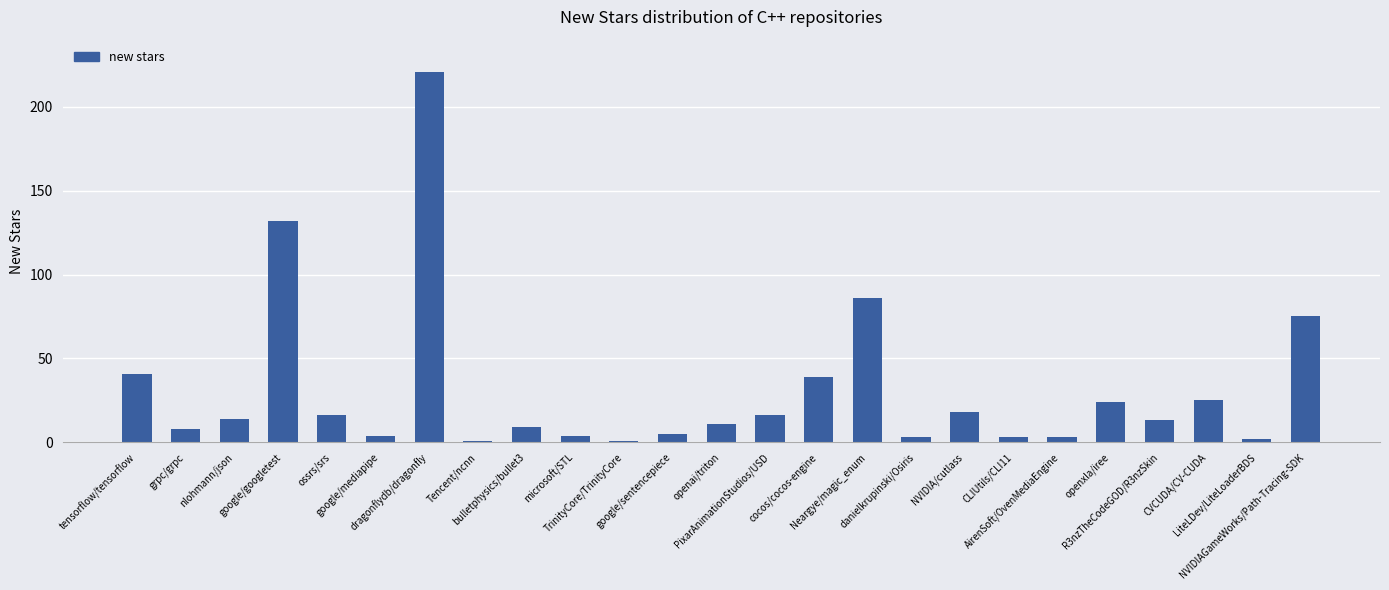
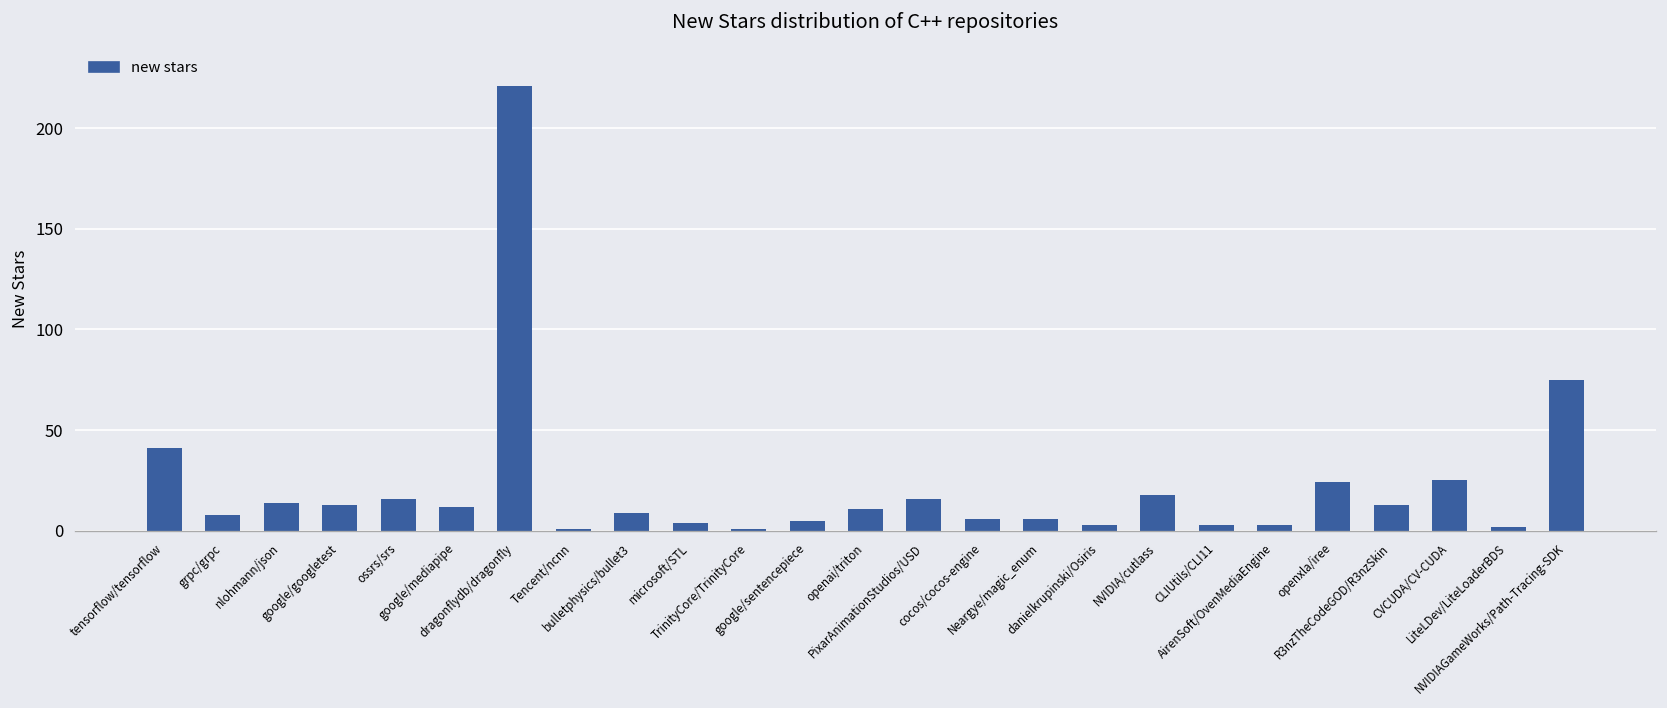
  {
    "tensorflow/tensorflow": 41,
    "grpc/grpc": 8,
    "nlohmann/json": 14,
-   "google/googletest": 132,
+   "google/googletest": 13,
    "ossrs/srs": 16,
-   "google/mediapipe": 4,
+   "google/mediapipe": 12,
    "dragonflydb/dragonfly": 221,
    "bulletphysics/bullet3": 9,
    "microsoft/STL": 4,
    "google/sentencepiece": 5,
    "openai/triton": 11,
    "PixarAnimationStudios/USD": 16,
-   "cocos/cocos-engine": 39,
-   "Neargye/magic_enum": 86,
+   "cocos/cocos-engine": 6,
+   "Neargye/magic_enum": 6,
    "danielkrupinski/Osiris": 3,
    "NVIDIA/cutlass": 18,
    "CLIUtils/CLI11": 3,
    "AirenSoft/OvenMediaEngine": 3,
    "openxla/iree": 24,
    "R3nzTheCodeGOD/R3nzSkin": 13,
    "CVCUDA/CV-CUDA": 25,
    "LiteLDev/LiteLoaderBDS": 2,
    "NVIDIAGameWorks/Path-Tracing-SDK": 75
  }
